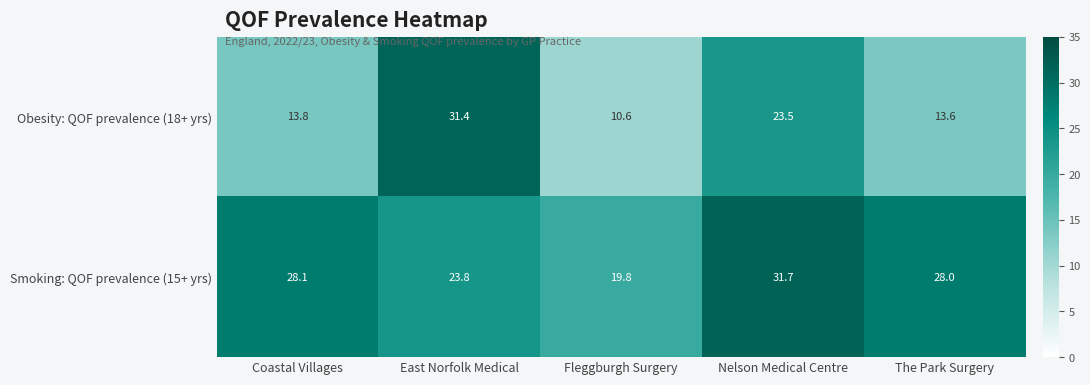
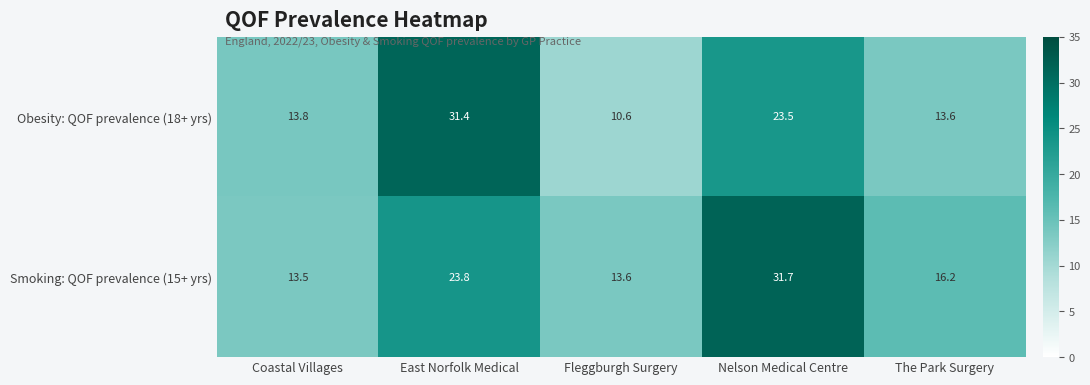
  {
    "Obesity: QOF prevalence (18+ yrs)": {
      "Coastal Villages": 13.8,
      "East Norfolk Medical": 31.4,
      "Fleggburgh Surgery": 10.6,
      "Nelson Medical Centre": 23.5,
      "The Park Surgery": 13.6
    },
    "Smoking: QOF prevalence (15+ yrs)": {
-     "Coastal Villages": 28.1,
+     "Coastal Villages": 13.5,
      "East Norfolk Medical": 23.8,
-     "Fleggburgh Surgery": 19.8,
+     "Fleggburgh Surgery": 13.6,
      "Nelson Medical Centre": 31.7,
-     "The Park Surgery": 28.0
+     "The Park Surgery": 16.2
    }
  }
